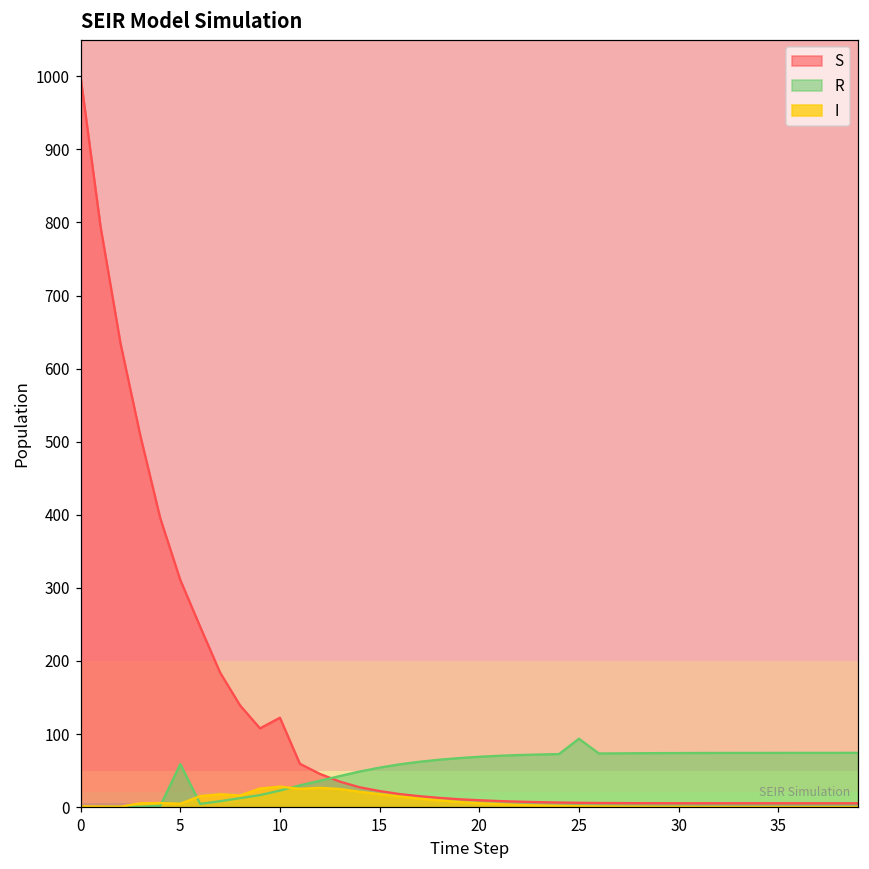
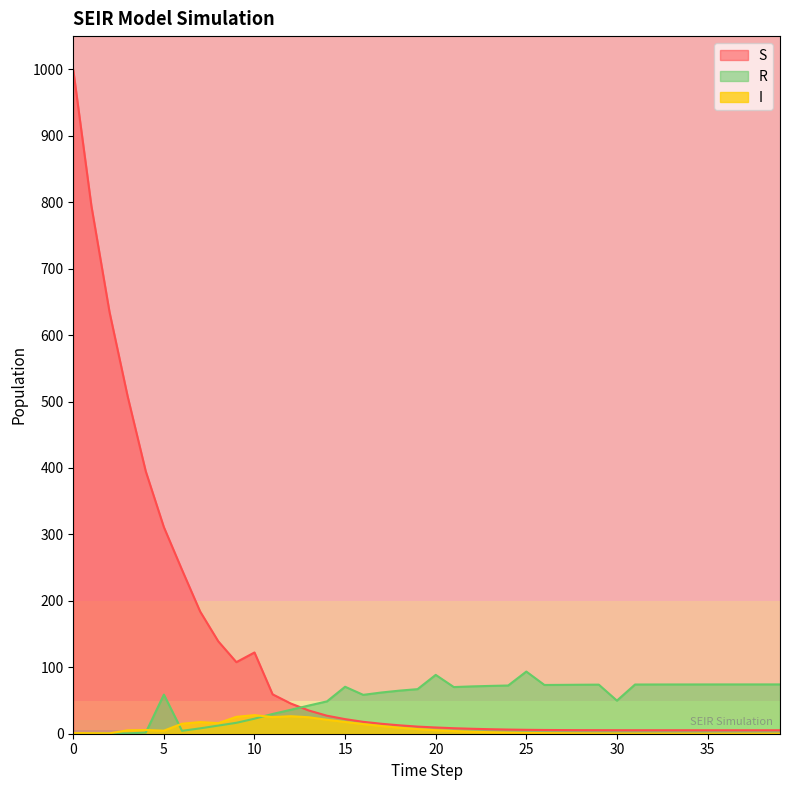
  {
    "S": {
      "0": 1000,
      "5": 310,
      "10": 120,
      "15": 20,
      "20": 10,
      "25": 10,
      "30": 10,
      "35": 10
    },
    "R": {
      "5": 60,
      "10": 20,
-     "15": 50,
-     "20": 70,
+     "15": 70,
+     "20": 90,
      "25": 90,
-     "30": 70,
+     "30": 50,
      "35": 70
    },
    "I": {
      "5": 0,
      "10": 30,
      "15": 20,
      "20": 10,
      "25": 0,
      "30": 0,
      "35": 0
    }
  }
